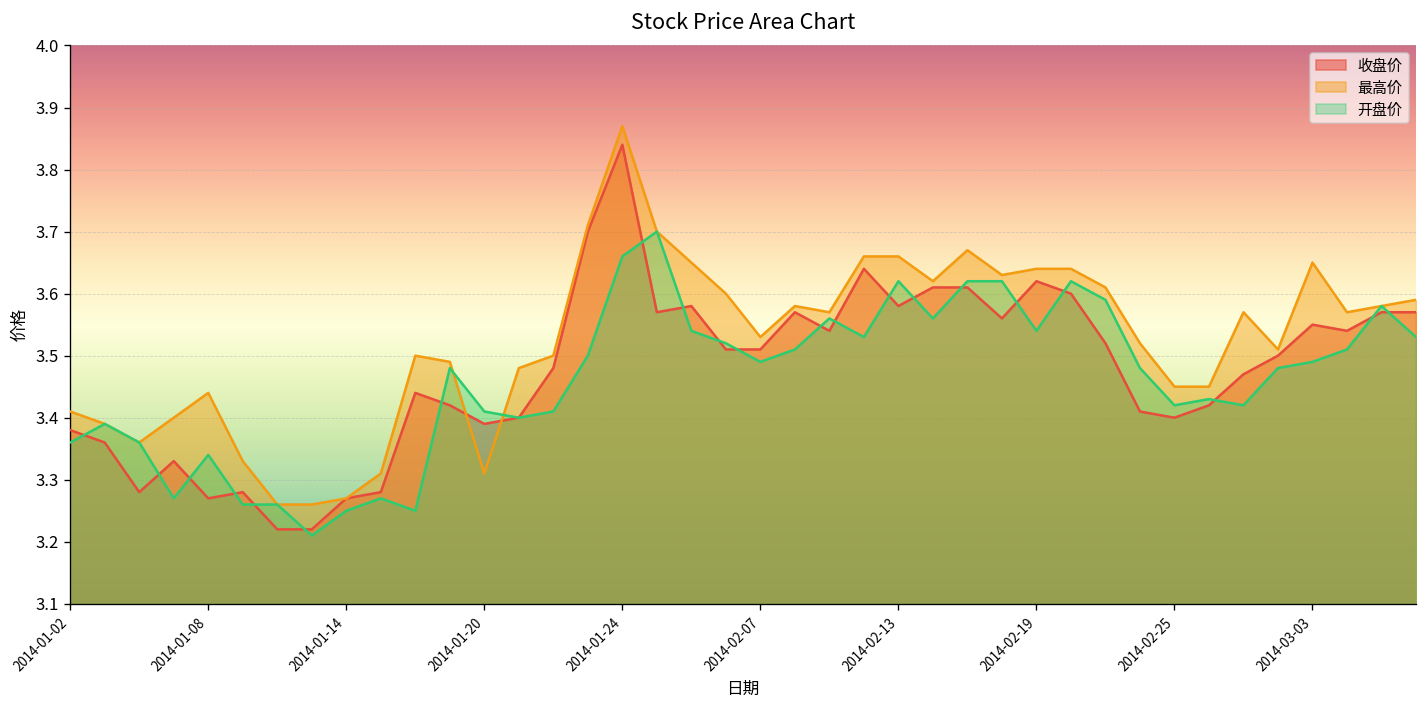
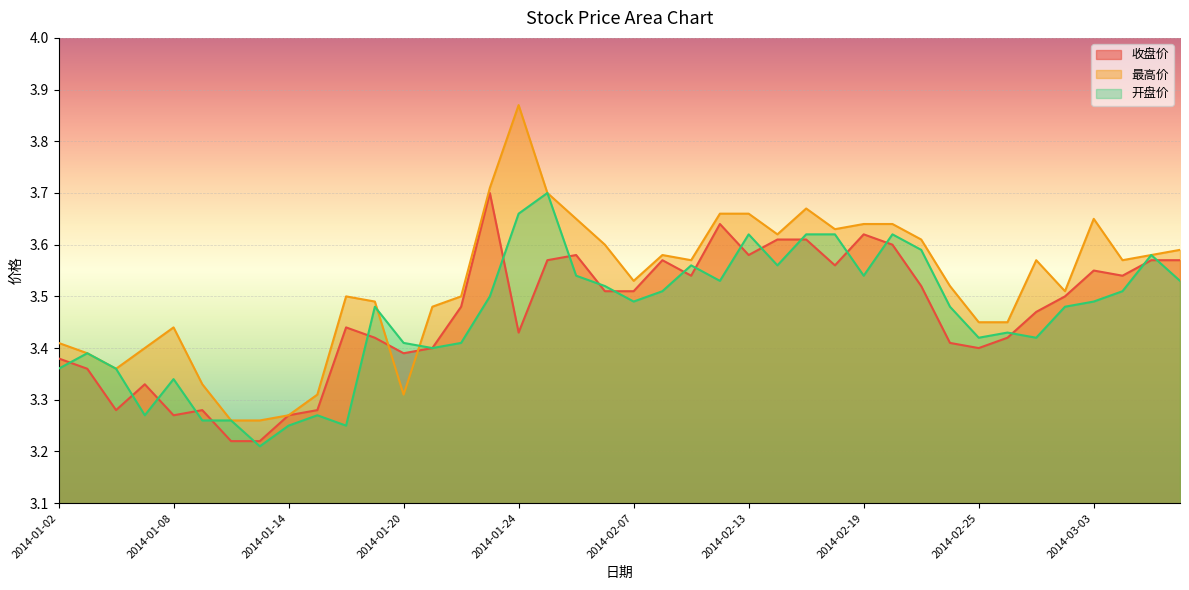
  {
    "收盘价": {
      "2014-01-02": 3.38,
      "2014-01-08": 3.27,
      "2014-01-20": 3.39,
-     "2014-01-24": 3.84,
+     "2014-01-24": 3.43,
      "2014-02-07": 3.51,
      "2014-02-13": 3.58,
      "2014-02-19": 3.62,
      "2014-02-25": 3.40,
      "2014-03-03": 3.55
    },
    "最高价": {
      "2014-01-02": 3.41,
      "2014-01-08": 3.44,
      "2014-01-20": 3.31,
      "2014-01-24": 3.87,
      "2014-02-07": 3.53,
      "2014-02-13": 3.66,
      "2014-02-19": 3.64,
      "2014-02-25": 3.45,
      "2014-03-03": 3.65
    },
    "开盘价": {
      "2014-01-02": 3.36,
      "2014-01-08": 3.34,
      "2014-01-14": 3.25,
      "2014-01-20": 3.41,
      "2014-01-24": 3.66,
      "2014-02-07": 3.49,
      "2014-02-13": 3.62,
      "2014-02-19": 3.54,
      "2014-02-25": 3.42,
      "2014-03-03": 3.49
    }
  }
